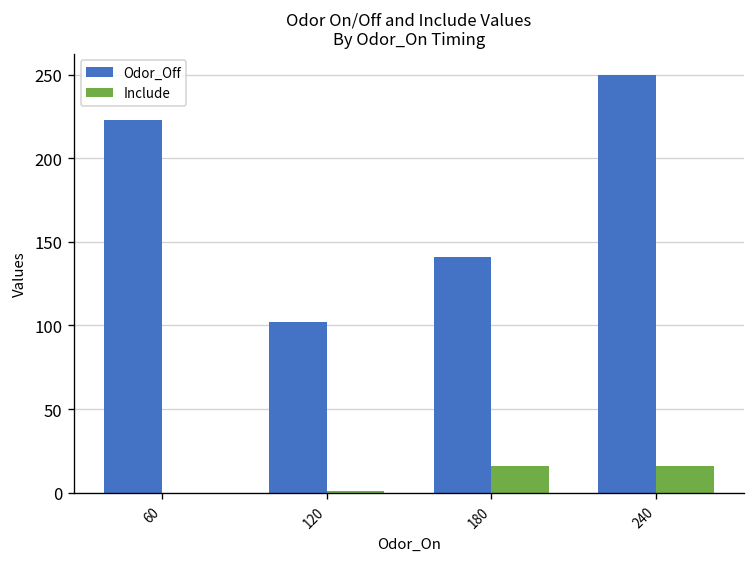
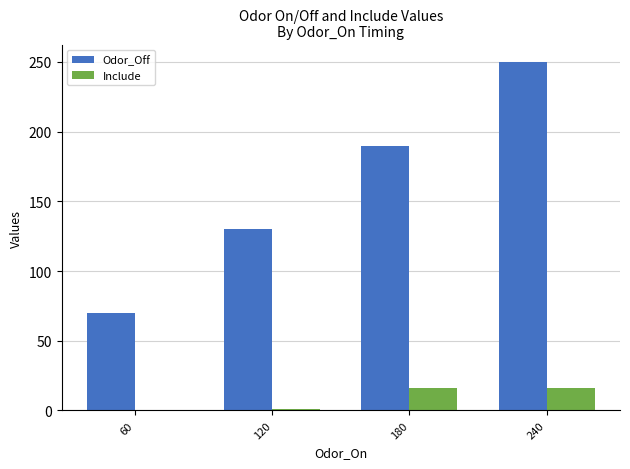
  {
    "Odor_Off": {
-     "60": 223,
-     "120": 102,
-     "180": 141,
+     "60": 70,
+     "120": 130,
+     "180": 190,
      "240": 250
    },
    "Include": {
      "60": 0,
      "180": 16,
      "240": 16
    }
  }
